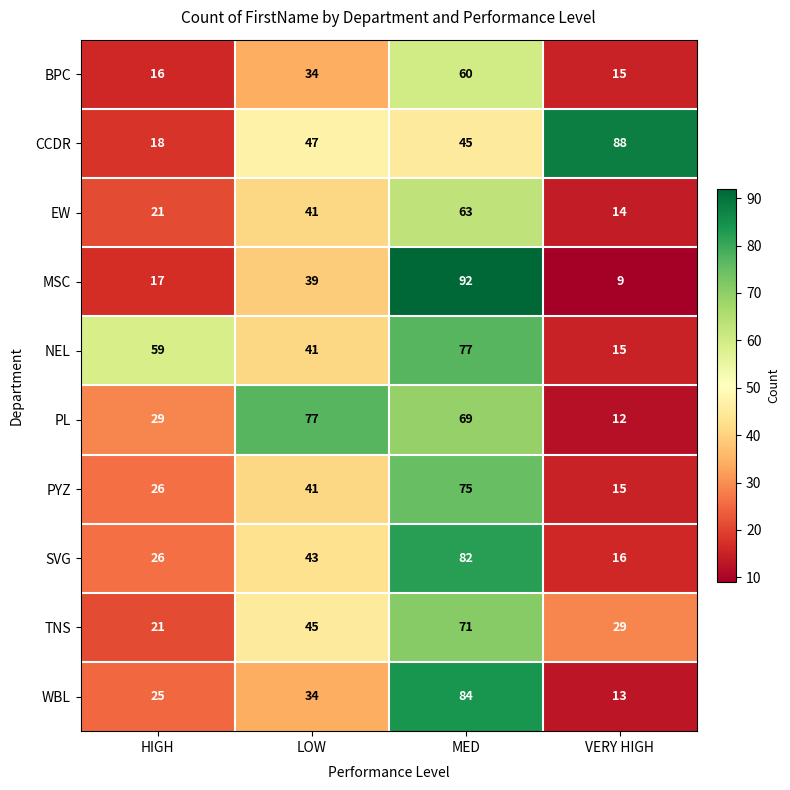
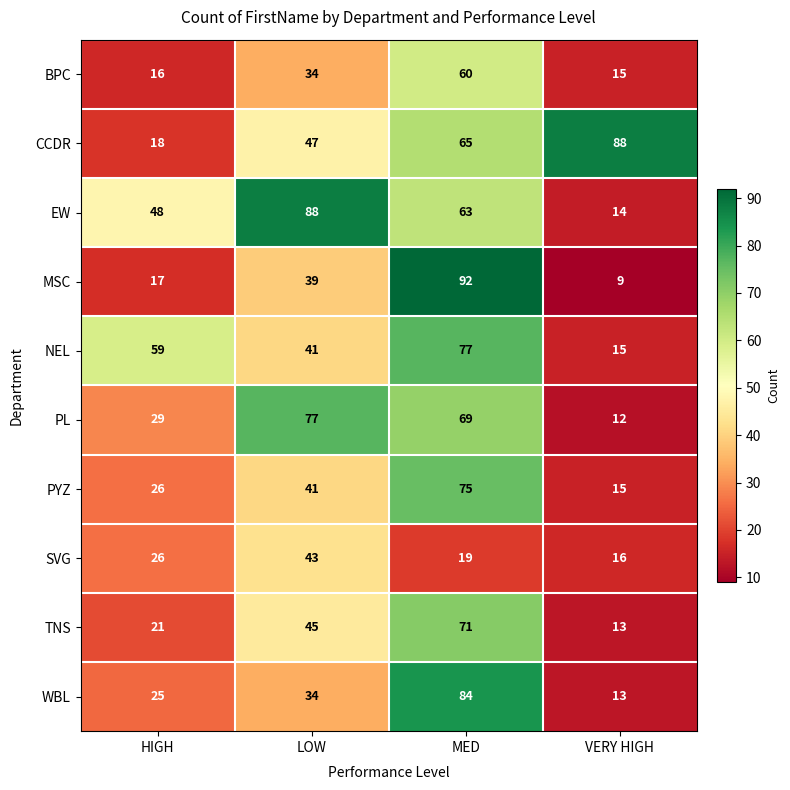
  {
    "BPC": {
      "HIGH": 16,
      "LOW": 34,
      "MED": 60,
      "VERY HIGH": 15
    },
    "CCDR": {
      "HIGH": 18,
      "LOW": 47,
-     "MED": 45,
+     "MED": 65,
      "VERY HIGH": 88
    },
    "EW": {
-     "HIGH": 21,
-     "LOW": 41,
+     "HIGH": 48,
+     "LOW": 88,
      "MED": 63,
      "VERY HIGH": 14
    },
    "MSC": {
      "HIGH": 17,
      "LOW": 39,
      "MED": 92,
      "VERY HIGH": 9
    },
    "NEL": {
      "HIGH": 59,
      "LOW": 41,
      "MED": 77,
      "VERY HIGH": 15
    },
    "PL": {
      "HIGH": 29,
      "LOW": 77,
      "MED": 69,
      "VERY HIGH": 12
    },
    "PYZ": {
      "HIGH": 26,
      "LOW": 41,
      "MED": 75,
      "VERY HIGH": 15
    },
    "SVG": {
      "HIGH": 26,
      "LOW": 43,
-     "MED": 82,
+     "MED": 19,
      "VERY HIGH": 16
    },
    "TNS": {
      "HIGH": 21,
      "LOW": 45,
      "MED": 71,
-     "VERY HIGH": 29
+     "VERY HIGH": 13
    },
    "WBL": {
      "HIGH": 25,
      "LOW": 34,
      "MED": 84,
      "VERY HIGH": 13
    }
  }
